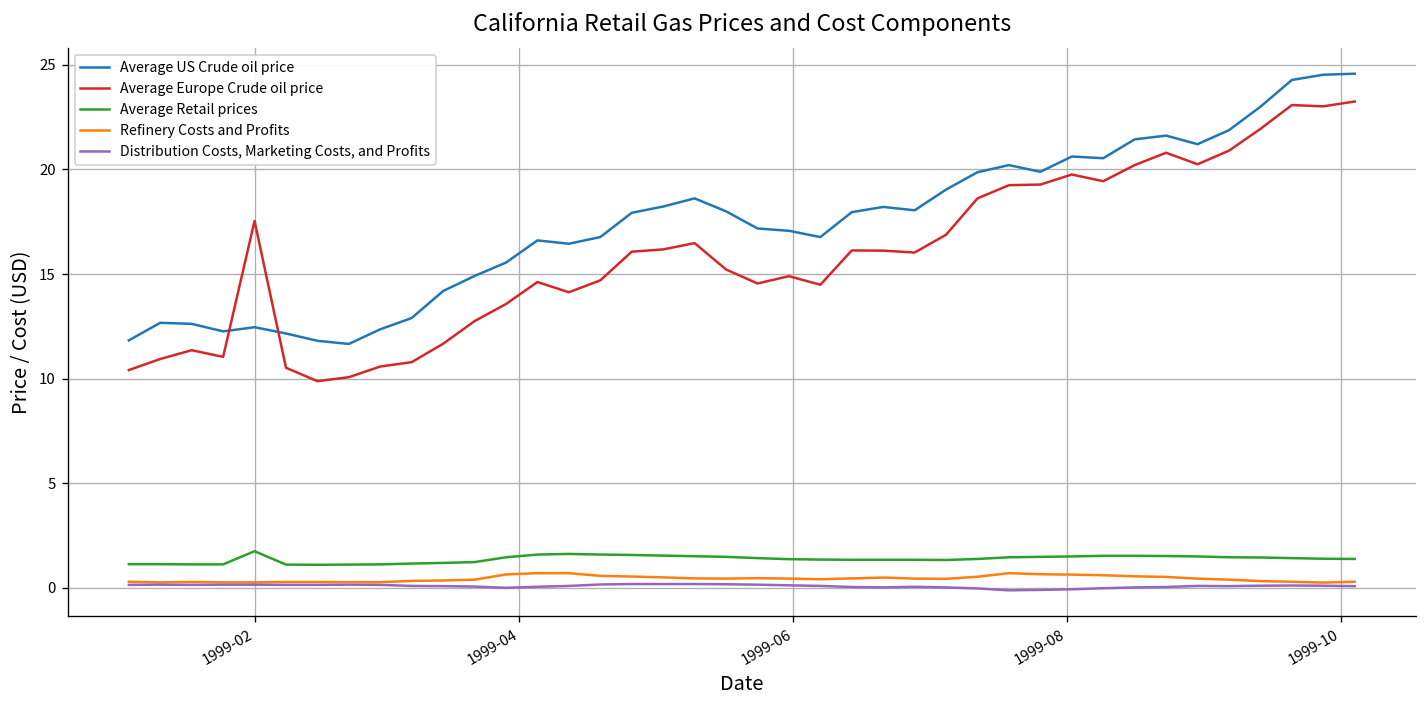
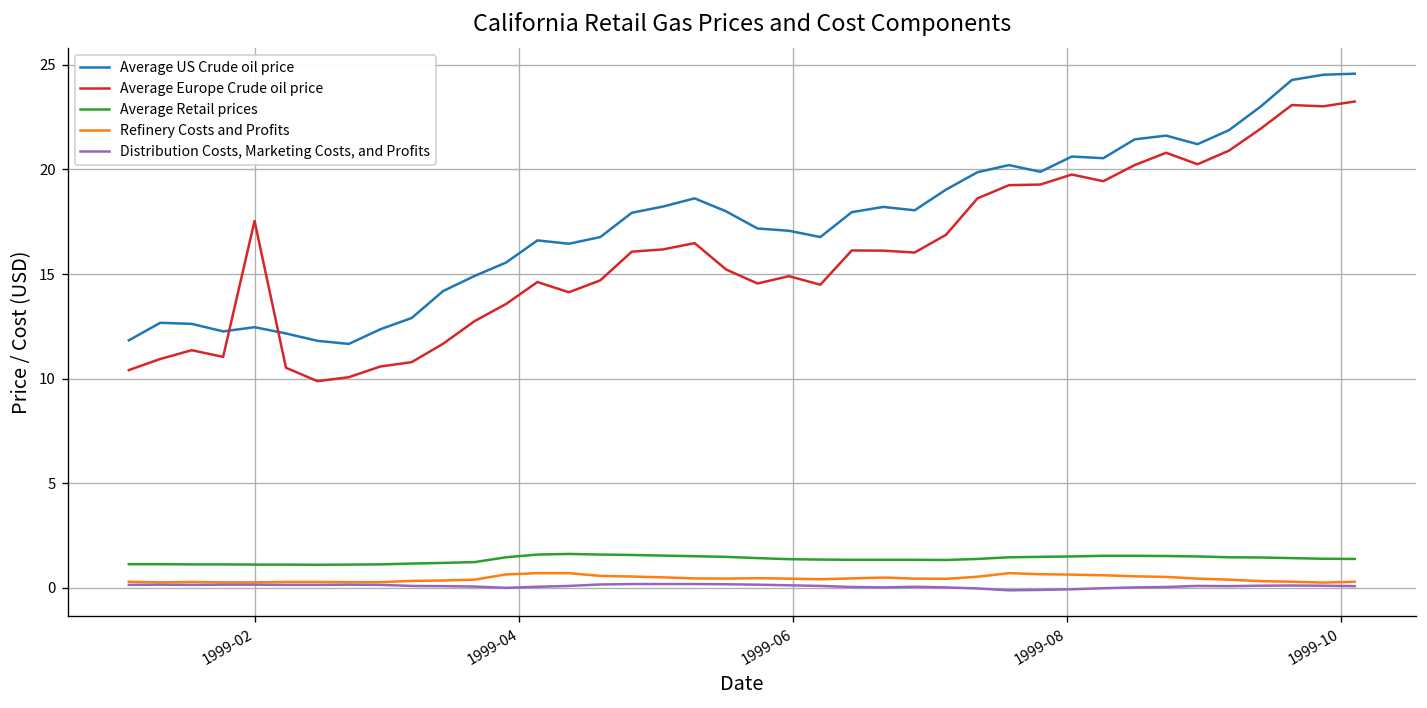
  {
    "Average US Crude oil price": {
      "1999-02": 12.5
    },
    "Average Europe Crude oil price": {
      "1999-02": 17.5
    },
    "Average Retail prices": {
-     "1999-02": 1.8
+     "1999-02": 1.1
    }
  }
